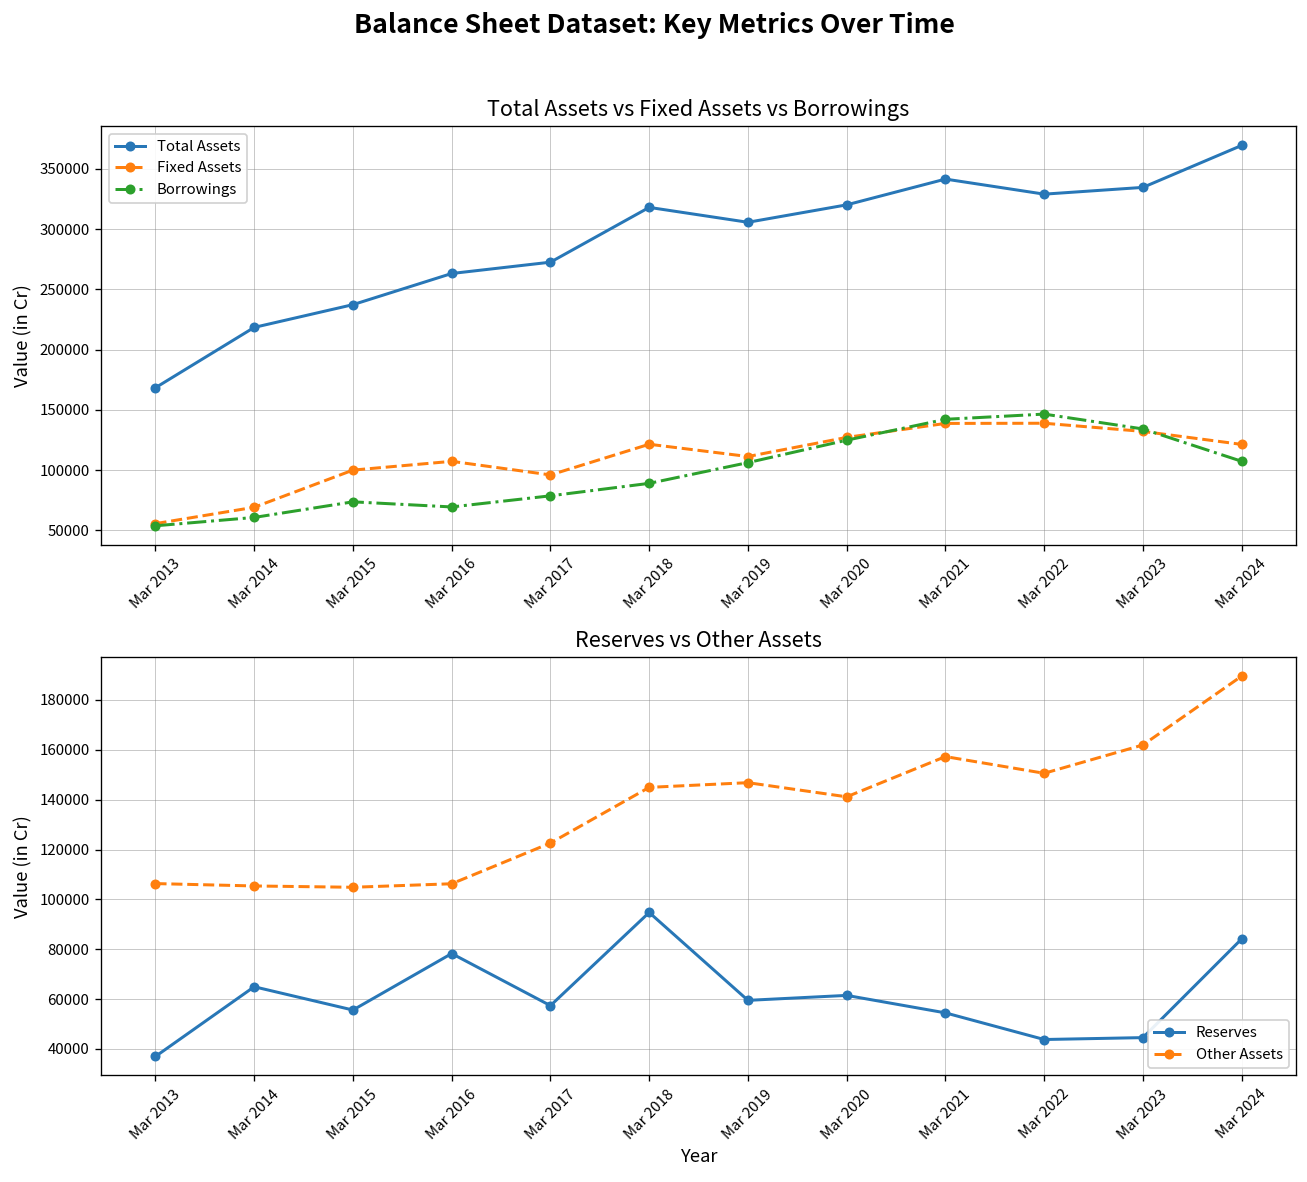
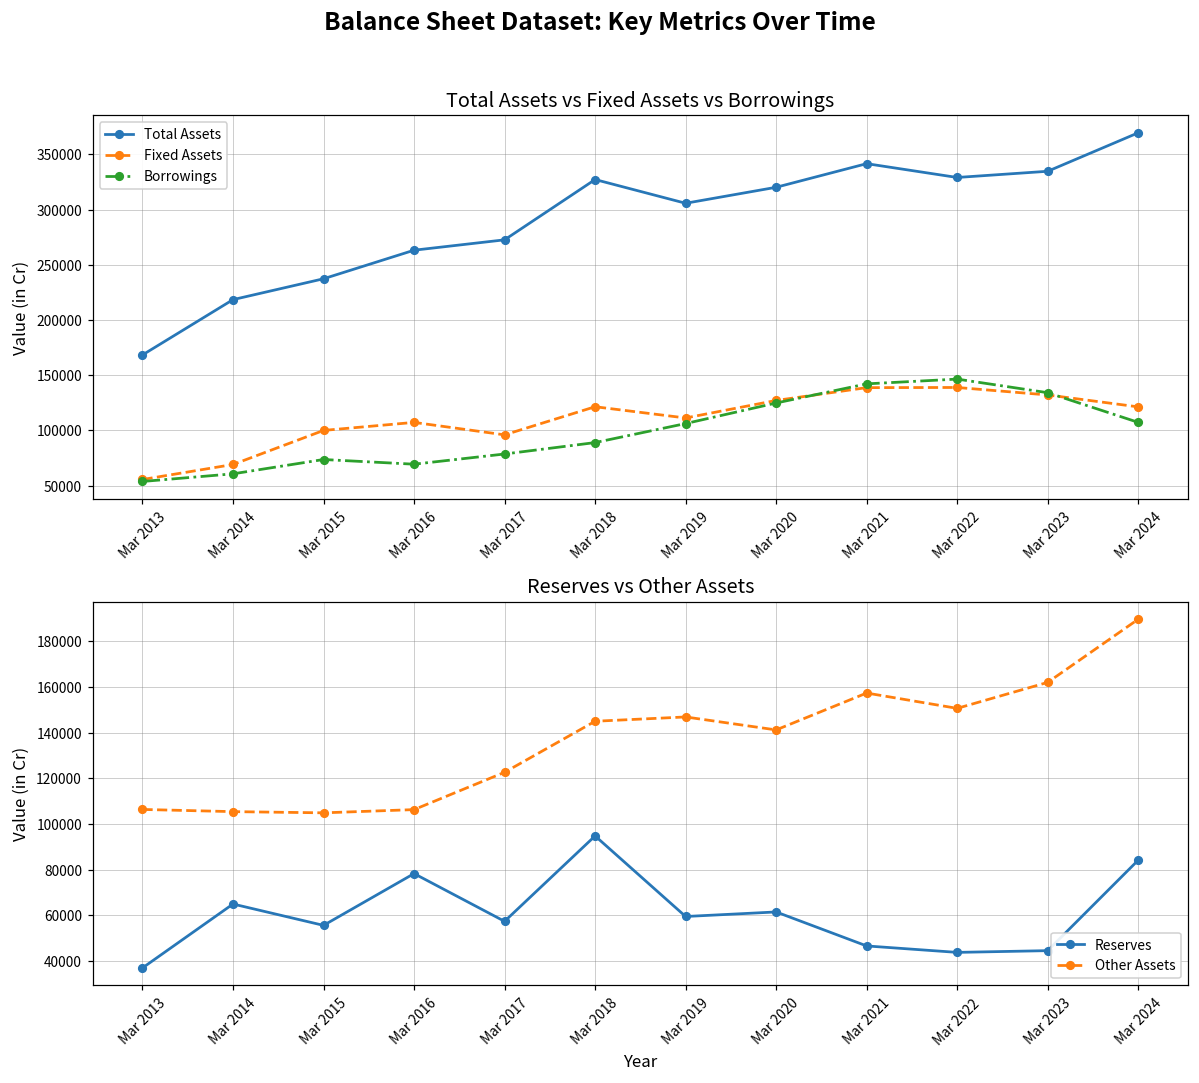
  {
    "Total Assets vs Fixed Assets vs Borrowings": {
      "Total Assets": {
        "Mar 2013": 168000,
        "Mar 2014": 218000,
        "Mar 2015": 237000,
        "Mar 2016": 263000,
        "Mar 2017": 273000,
-       "Mar 2018": 318000,
+       "Mar 2018": 327000,
        "Mar 2019": 306000,
        "Mar 2020": 320000,
        "Mar 2021": 342000,
        "Mar 2022": 329000,
        "Mar 2023": 335000,
        "Mar 2024": 370000
      },
      "Fixed Assets": {
        "Mar 2014": 69000,
        "Mar 2015": 100000,
        "Mar 2016": 107000,
        "Mar 2017": 96000,
        "Mar 2018": 121000,
        "Mar 2019": 111000,
        "Mar 2021": 139000,
        "Mar 2022": 139000,
        "Mar 2024": 121000
      },
      "Borrowings": {
        "Mar 2014": 61000,
        "Mar 2015": 74000,
        "Mar 2016": 69000,
        "Mar 2017": 79000,
        "Mar 2018": 89000,
        "Mar 2019": 106000,
        "Mar 2021": 142000,
        "Mar 2022": 146000,
        "Mar 2024": 107000
      }
    },
    "Reserves vs Other Assets": {
      "Reserves": {
        "Mar 2013": 37000,
        "Mar 2014": 65000,
        "Mar 2015": 56000,
        "Mar 2016": 78000,
        "Mar 2017": 57000,
        "Mar 2018": 95000,
        "Mar 2019": 60000,
        "Mar 2020": 61000,
-       "Mar 2021": 54000,
+       "Mar 2021": 47000,
        "Mar 2022": 44000,
        "Mar 2023": 45000,
        "Mar 2024": 84000
      },
      "Other Assets": {
        "Mar 2013": 106000,
        "Mar 2014": 105000,
        "Mar 2015": 105000,
        "Mar 2016": 106000,
        "Mar 2017": 123000,
        "Mar 2018": 145000,
        "Mar 2019": 147000,
        "Mar 2020": 141000,
        "Mar 2021": 157000,
        "Mar 2022": 151000,
        "Mar 2023": 162000,
        "Mar 2024": 190000
      }
    }
  }
